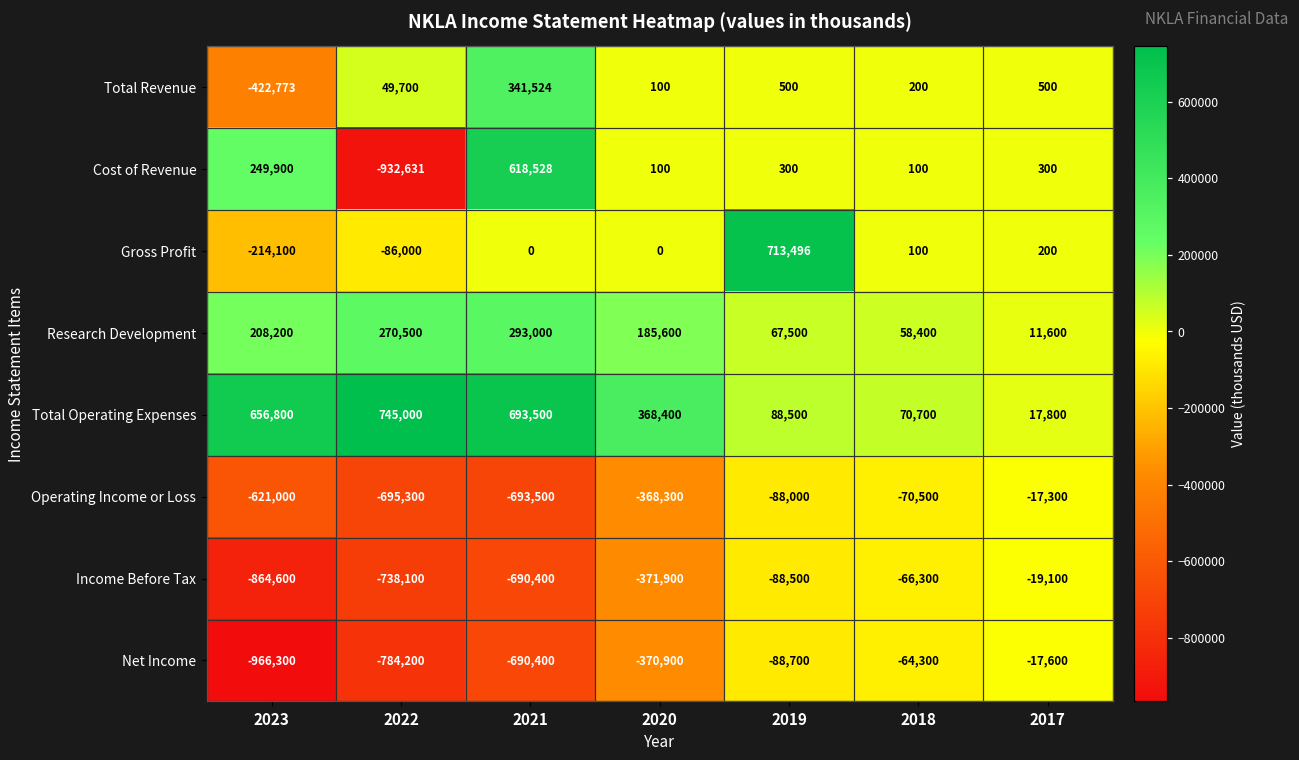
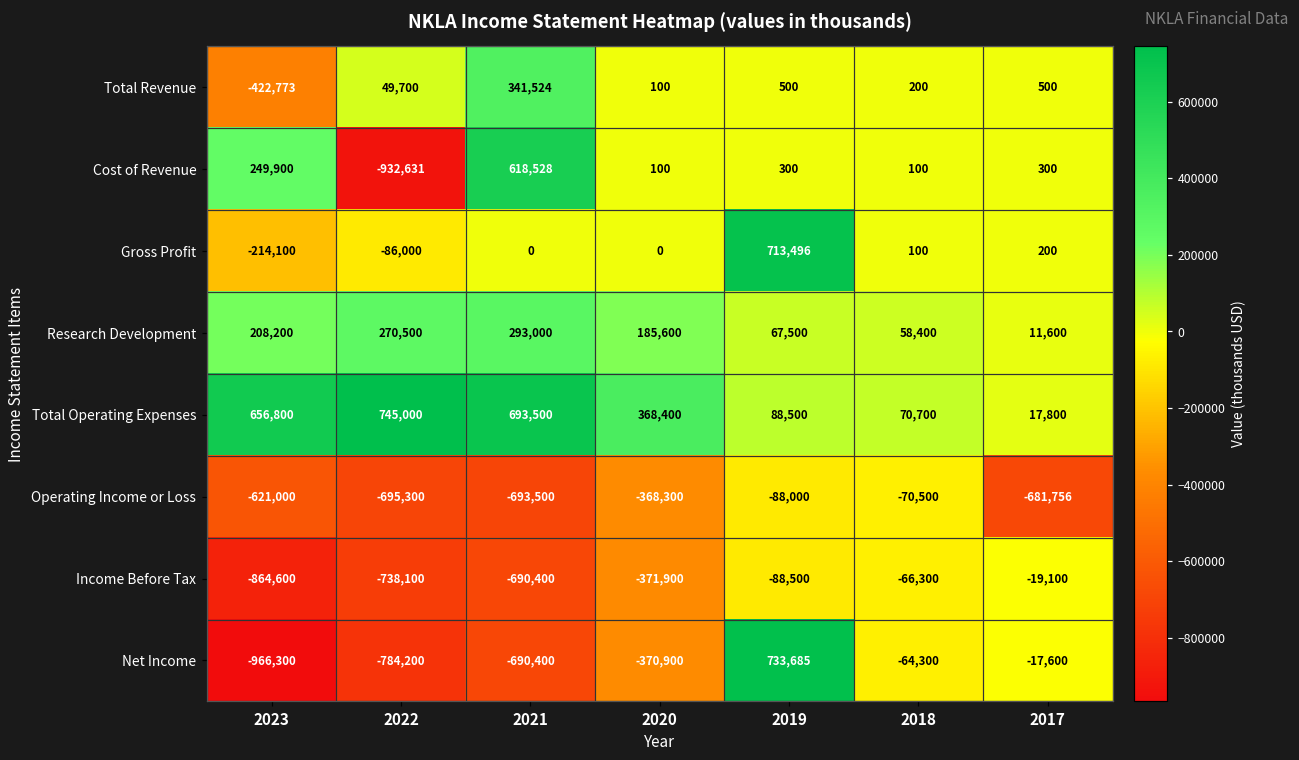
  {
    "Total Revenue": {
      "2023": "-422,773",
      "2022": "49,700",
      "2021": "341,524",
      "2020": "100",
      "2019": "500",
      "2018": "200",
      "2017": "500"
    },
    "Cost of Revenue": {
      "2023": "249,900",
      "2022": "-932,631",
      "2021": "618,528",
      "2020": "100",
      "2019": "300",
      "2018": "100",
      "2017": "300"
    },
    "Gross Profit": {
      "2023": "-214,100",
      "2022": "-86,000",
      "2021": "0",
      "2020": "0",
      "2019": "713,496",
      "2018": "100",
      "2017": "200"
    },
    "Research Development": {
      "2023": "208,200",
      "2022": "270,500",
      "2021": "293,000",
      "2020": "185,600",
      "2019": "67,500",
      "2018": "58,400",
      "2017": "11,600"
    },
    "Total Operating Expenses": {
      "2023": "656,800",
      "2022": "745,000",
      "2021": "693,500",
      "2020": "368,400",
      "2019": "88,500",
      "2018": "70,700",
      "2017": "17,800"
    },
    "Operating Income or Loss": {
      "2023": "-621,000",
      "2022": "-695,300",
      "2021": "-693,500",
      "2020": "-368,300",
      "2019": "-88,000",
      "2018": "-70,500",
-     "2017": "-17,300"
+     "2017": "-681,756"
    },
    "Income Before Tax": {
      "2023": "-864,600",
      "2022": "-738,100",
      "2021": "-690,400",
      "2020": "-371,900",
      "2019": "-88,500",
      "2018": "-66,300",
      "2017": "-19,100"
    },
    "Net Income": {
      "2023": "-966,300",
      "2022": "-784,200",
      "2021": "-690,400",
      "2020": "-370,900",
-     "2019": "-88,700",
+     "2019": "733,685",
      "2018": "-64,300",
      "2017": "-17,600"
    }
  }
